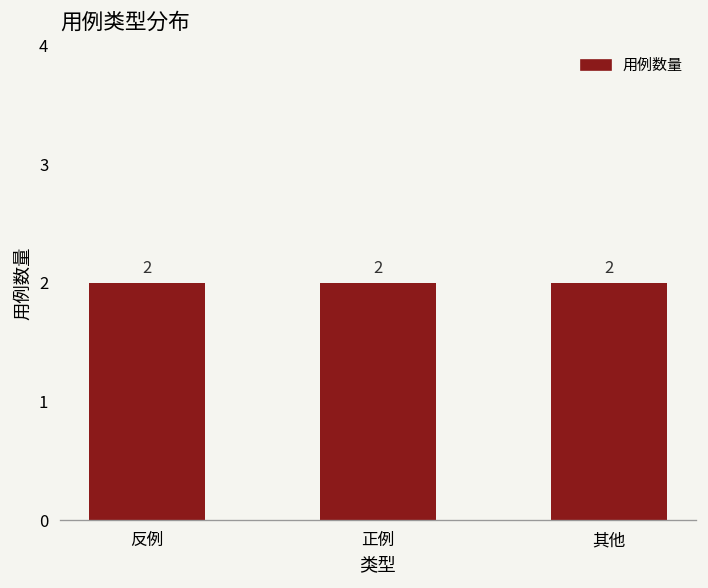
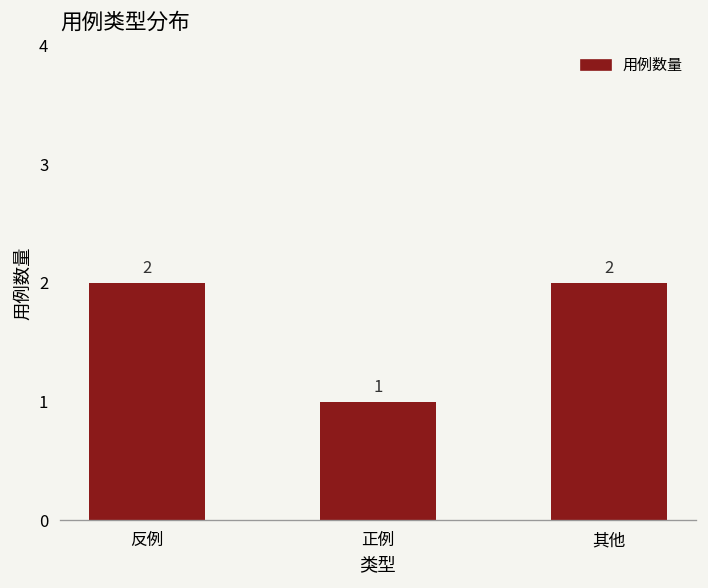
  {
    "反例": 2,
-   "正例": 2,
+   "正例": 1,
    "其他": 2
  }
